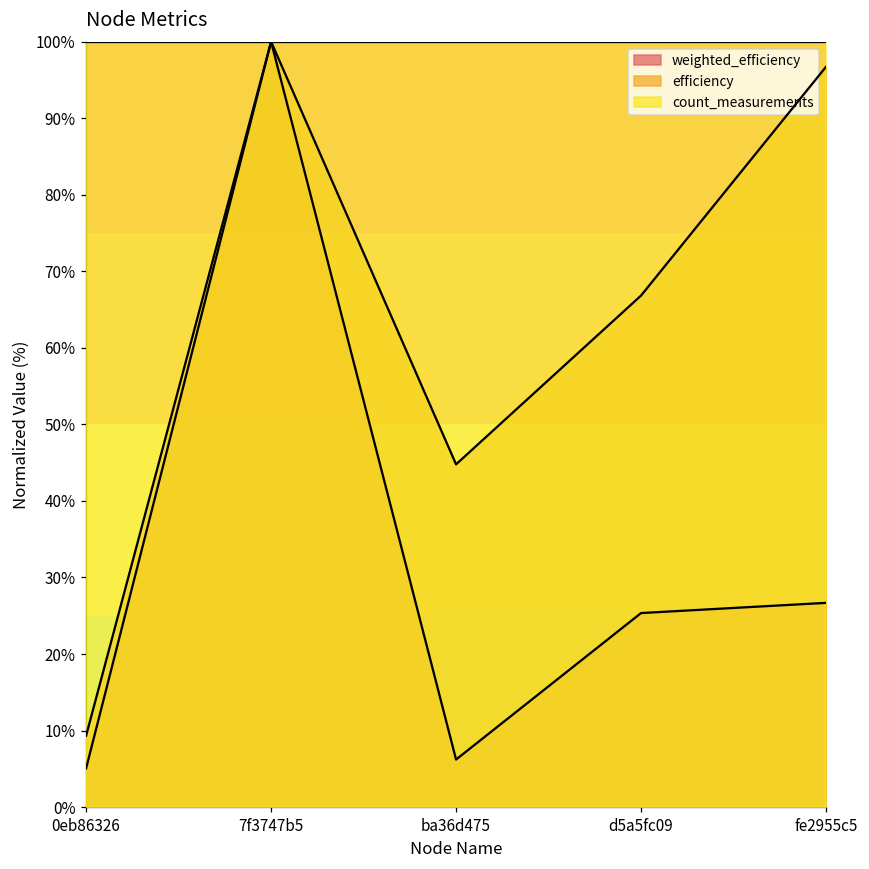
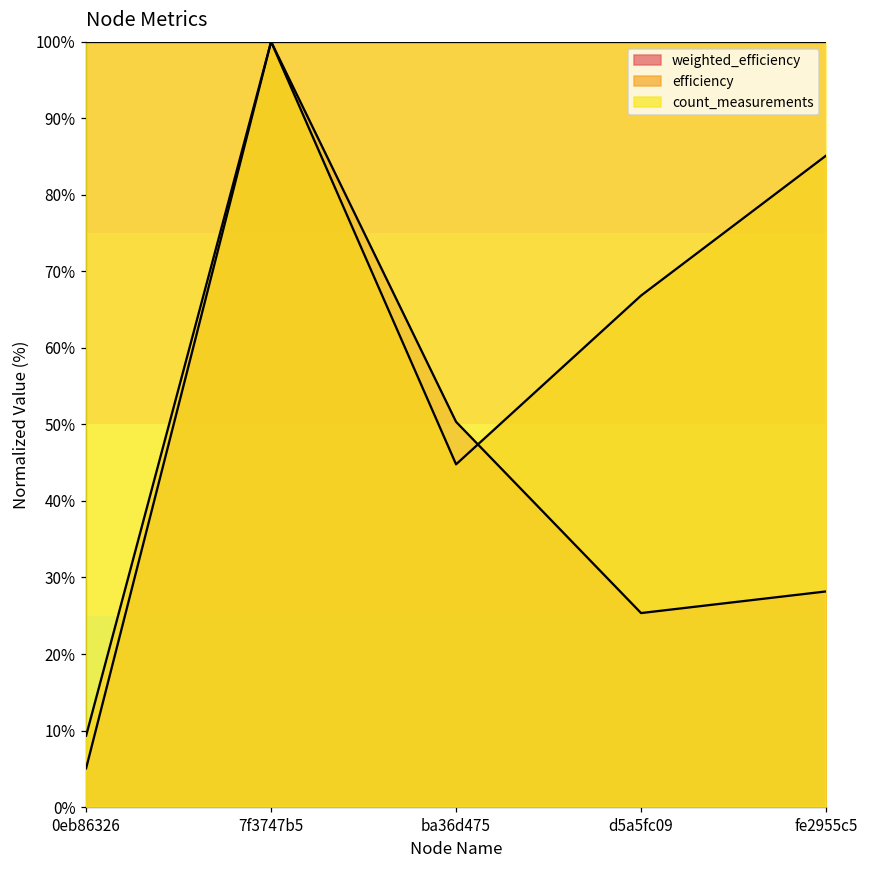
  {
    "weighted_efficiency": {
      "0eb86326": "5%",
-     "ba36d475": "6%",
+     "ba36d475": "50%",
      "d5a5fc09": "25%",
-     "fe2955c5": "27%"
+     "fe2955c5": "28%"
    },
    "efficiency": {
      "0eb86326": "9%",
      "ba36d475": "45%",
      "d5a5fc09": "67%",
-     "fe2955c5": "97%"
+     "fe2955c5": "85%"
    },
    "count_measurements": {
      "0eb86326": "100%",
      "ba36d475": "100%",
      "d5a5fc09": "100%",
      "fe2955c5": "100%"
    }
  }
